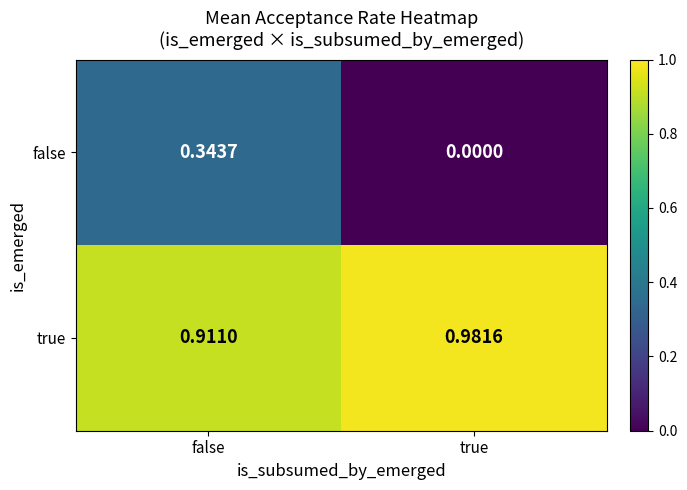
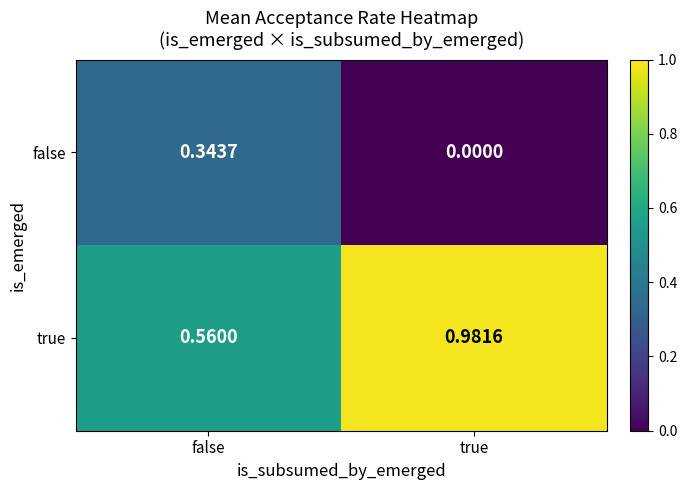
  {
    "false": {
      "false": 0.3437,
      "true": 0.0000
    },
    "true": {
-     "false": 0.9110,
+     "false": 0.5600,
      "true": 0.9816
    }
  }
